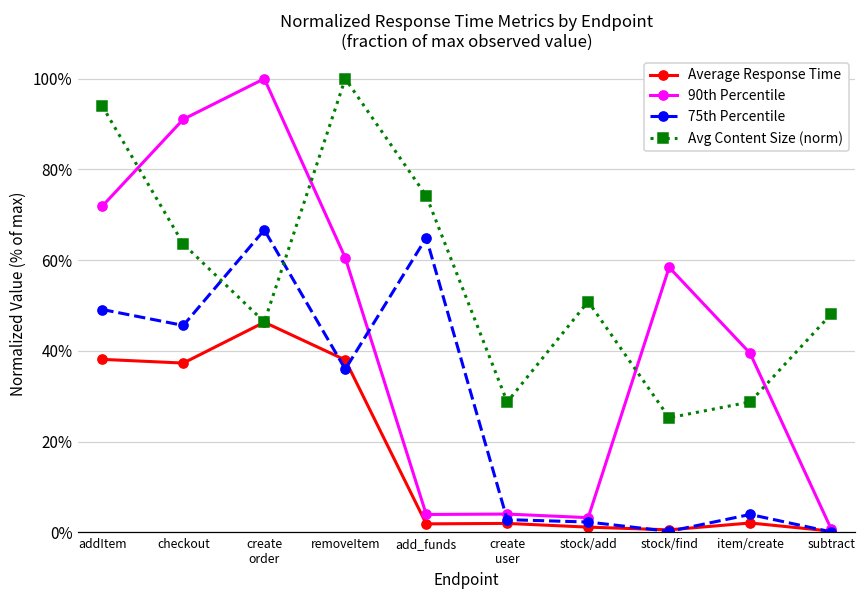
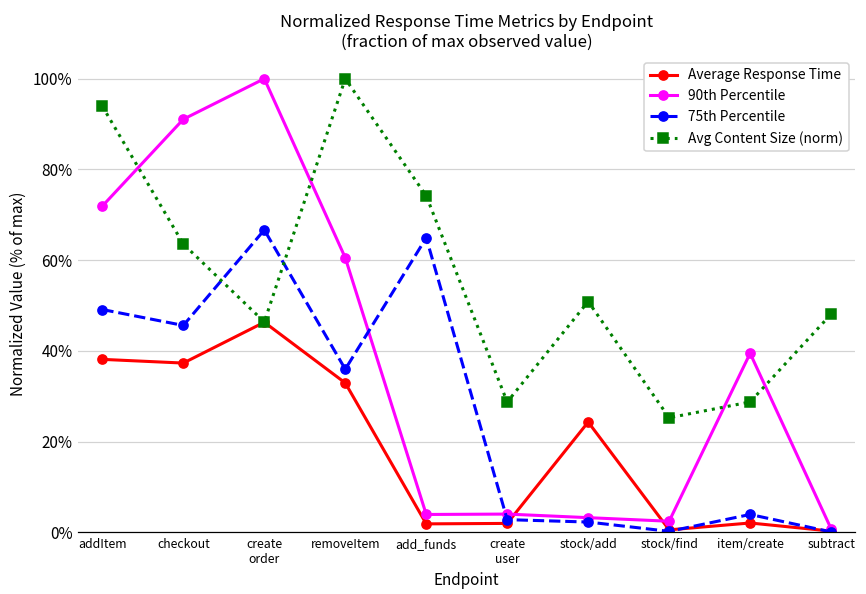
  {
    "Average Response Time": {
      "addItem": "38%",
      "checkout": "37%",
-     "removeItem": "38%",
+     "removeItem": "33%",
      "add_funds": "2%",
      "create user": "2%",
-     "stock/add": "1%",
+     "stock/add": "24%",
      "item/create": "2%"
    },
    "90th Percentile": {
      "addItem": "72%",
      "checkout": "91%",
      "create order": "100%",
      "removeItem": "61%",
      "add_funds": "4%",
      "create user": "4%",
      "stock/add": "3%",
-     "stock/find": "58%",
+     "stock/find": "2%",
      "item/create": "39%"
    },
    "75th Percentile": {
      "addItem": "49%",
      "checkout": "46%",
      "create order": "67%",
      "removeItem": "36%",
      "add_funds": "65%",
      "create user": "3%",
      "stock/add": "2%",
      "item/create": "4%"
    },
    "Avg Content Size (norm)": {
      "addItem": "94%",
      "checkout": "64%",
      "removeItem": "100%",
      "add_funds": "74%",
      "create user": "29%",
      "stock/add": "51%",
      "stock/find": "25%",
      "item/create": "29%",
      "subtract": "48%"
    }
  }
